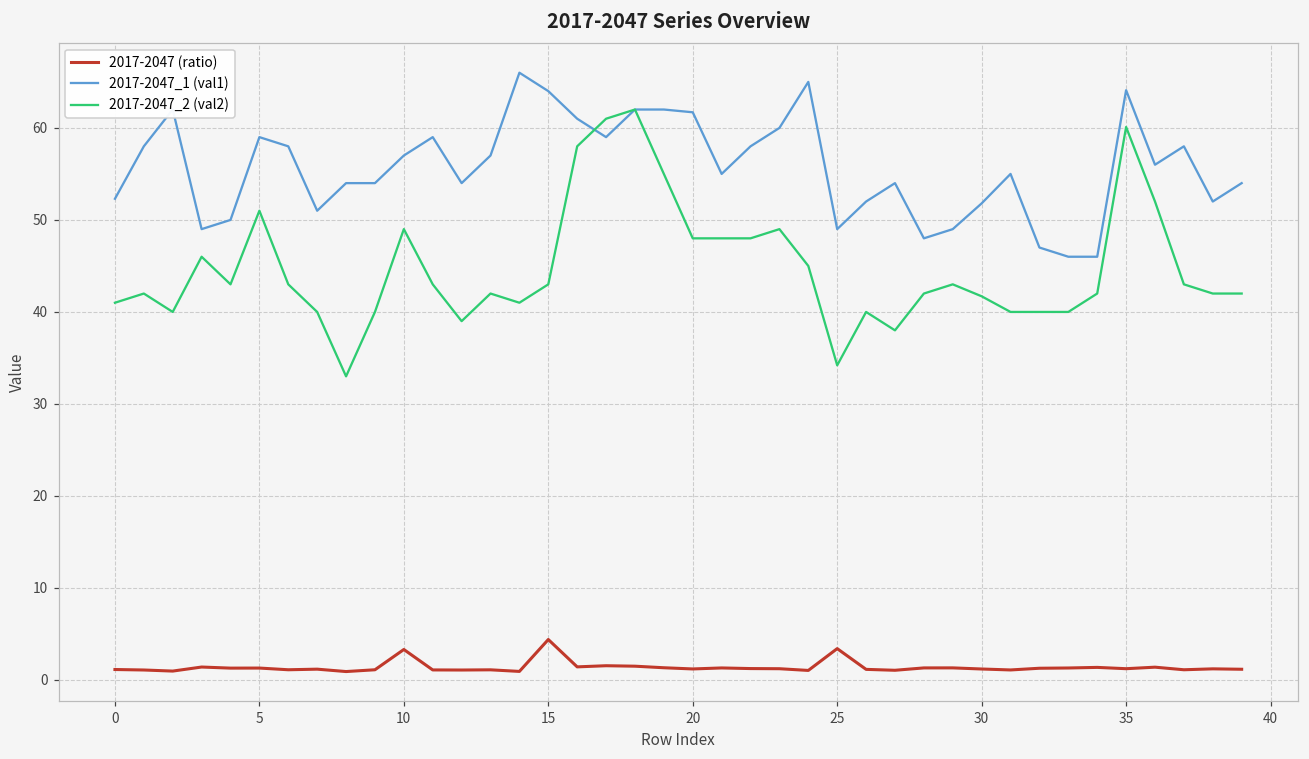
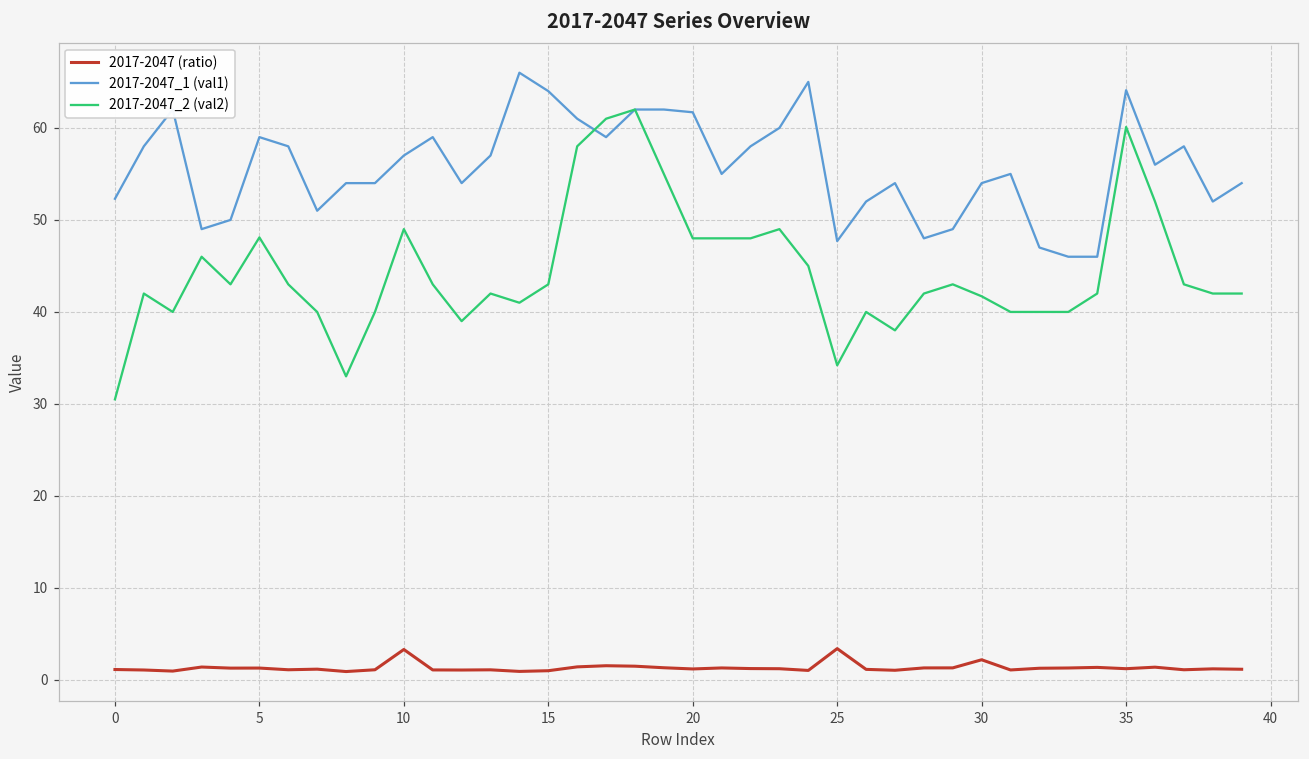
  {
    "2017-2047 (ratio)": {
      "0": 1,
      "5": 1,
      "10": 3,
-     "15": 4,
+     "15": 1,
      "20": 1,
      "25": 3,
-     "30": 1,
+     "30": 2,
      "35": 1
    },
    "2017-2047_1 (val1)": {
      "0": 52,
      "5": 59,
      "10": 57,
      "15": 64,
      "20": 62,
-     "25": 49,
-     "30": 52,
+     "25": 48,
+     "30": 54,
      "35": 64
    },
    "2017-2047_2 (val2)": {
-     "0": 41,
-     "5": 51,
+     "0": 31,
+     "5": 48,
      "10": 49,
      "15": 43,
      "20": 48,
      "25": 34,
      "30": 42,
      "35": 60
    }
  }
